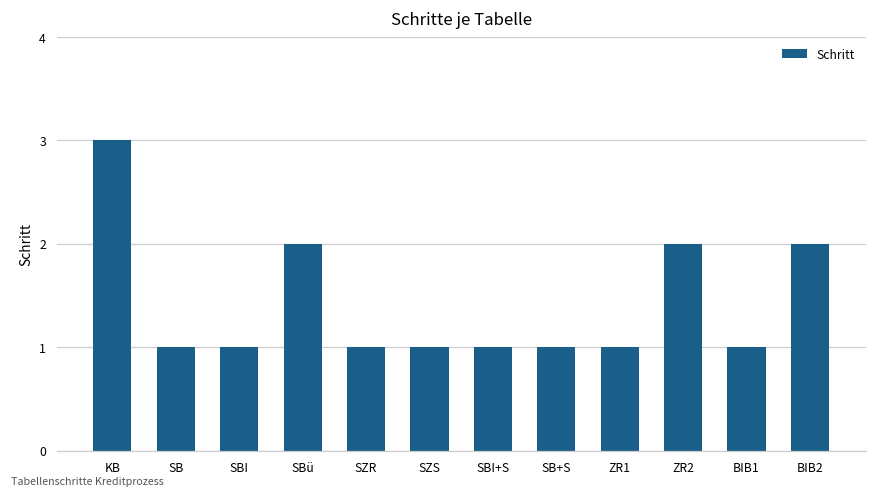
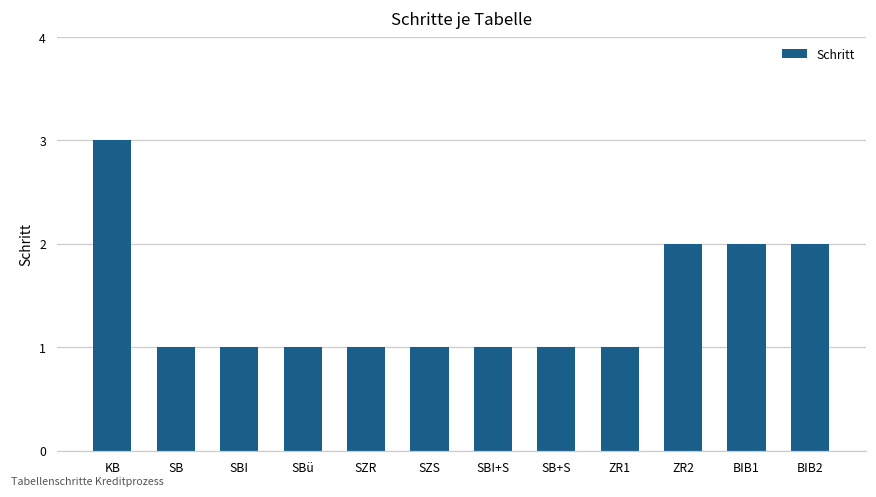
  {
    "KB": 3,
    "SB": 1,
    "SBI": 1,
-   "SBü": 2,
+   "SBü": 1,
    "SZR": 1,
    "SZS": 1,
    "SBI+S": 1,
    "SB+S": 1,
    "ZR1": 1,
    "ZR2": 2,
-   "BIB1": 1,
+   "BIB1": 2,
    "BIB2": 2
  }
